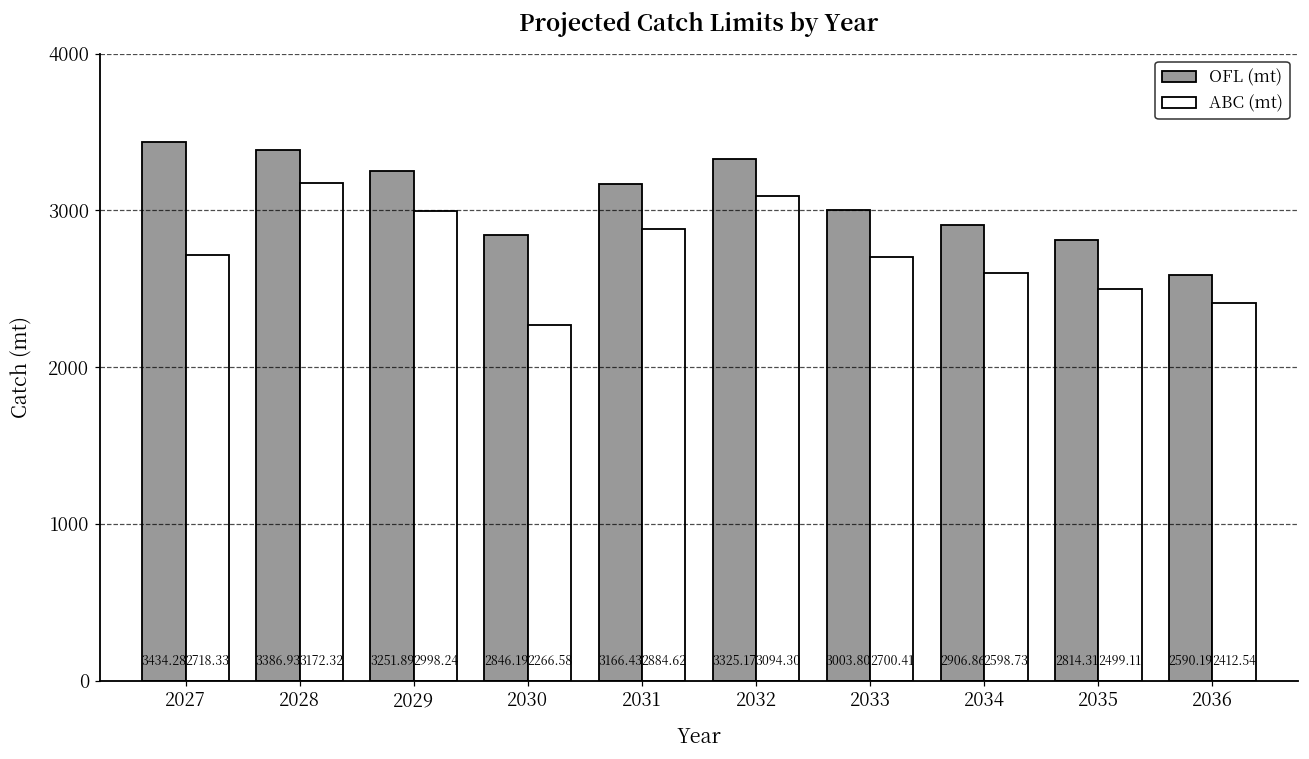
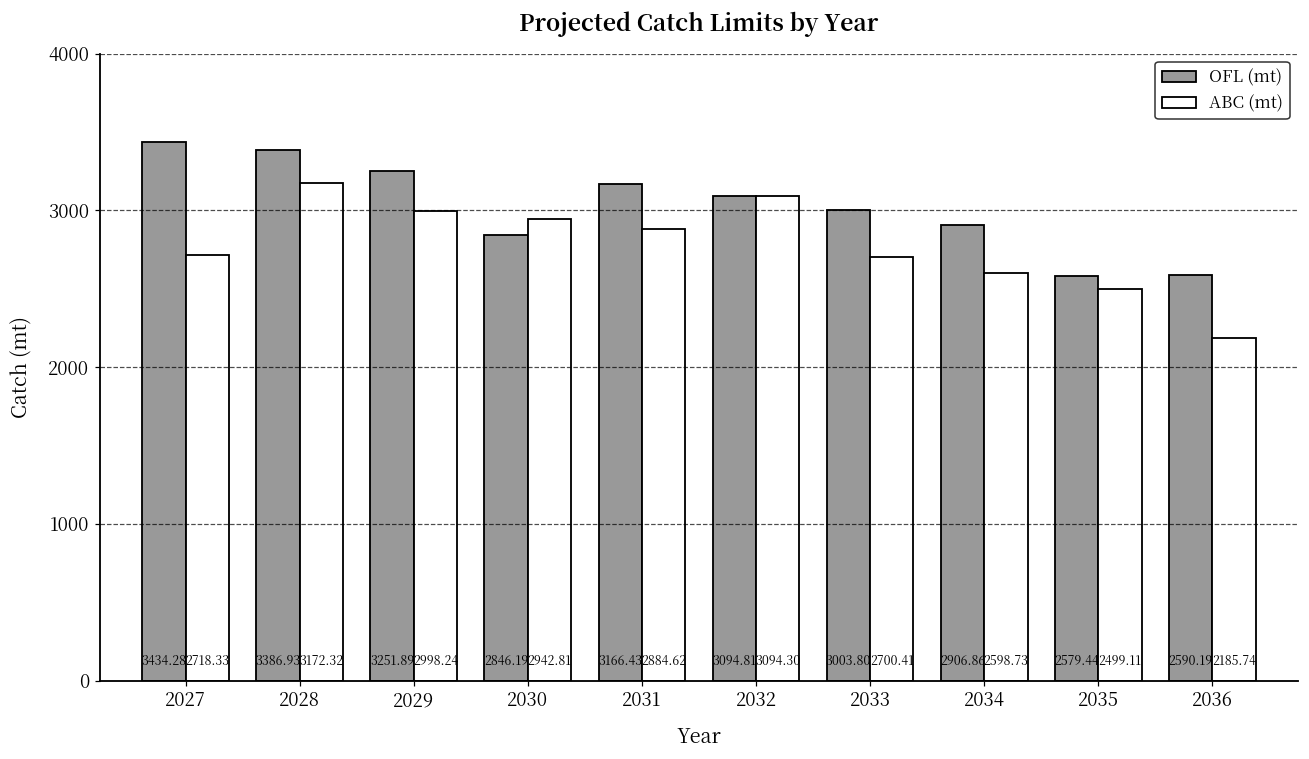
  {
    "OFL (mt)": {
      "2027": 3434.28,
      "2028": 3386.93,
      "2029": 3251.89,
      "2030": 2846.19,
      "2031": 3166.43,
-     "2032": 3325.17,
+     "2032": 3094.81,
      "2033": 3003.80,
      "2034": 2906.86,
-     "2035": 2814.31,
+     "2035": 2579.44,
      "2036": 2590.19
    },
    "ABC (mt)": {
      "2027": 2718.33,
      "2028": 3172.32,
      "2029": 2998.24,
-     "2030": 2266.58,
+     "2030": 2942.81,
      "2031": 2884.62,
      "2032": 3094.30,
      "2033": 2700.41,
      "2034": 2598.73,
      "2035": 2499.11,
-     "2036": 2412.54
+     "2036": 2185.74
    }
  }
